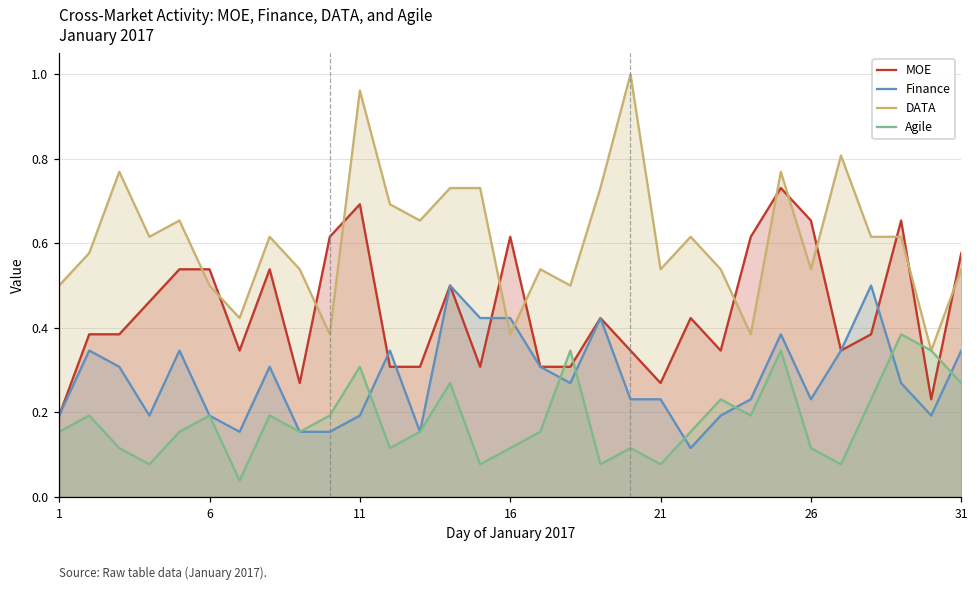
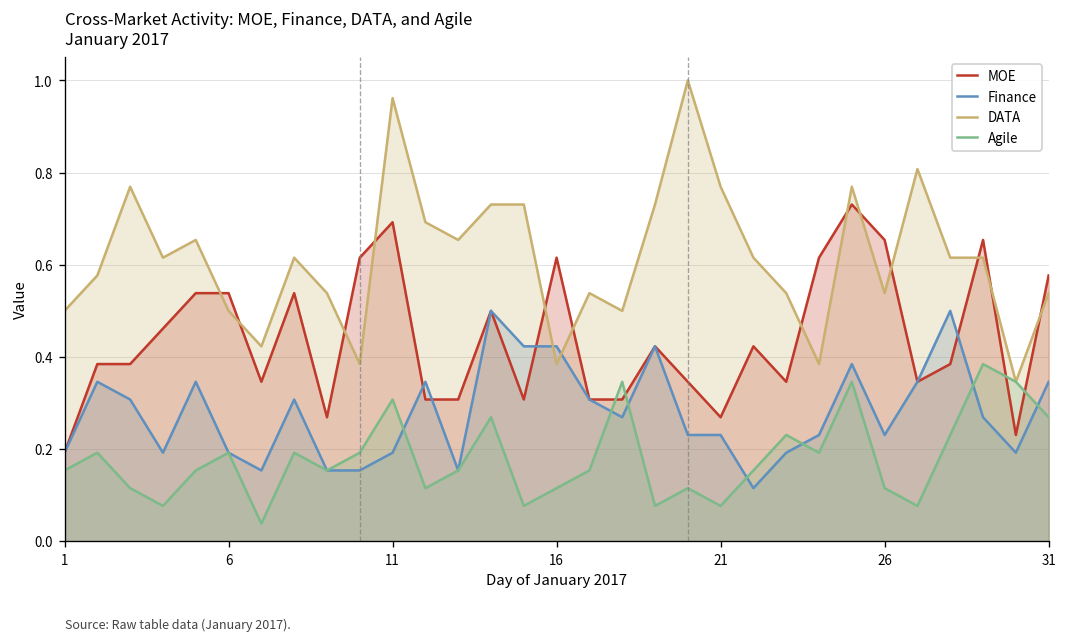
  {
    "MOE": {
      "6": 0.54,
      "11": 0.69,
      "16": 0.62,
      "21": 0.27,
      "26": 0.65,
      "31": 0.58
    },
    "Finance": {
      "11": 0.19,
      "16": 0.42,
      "21": 0.23,
      "26": 0.23,
      "31": 0.35
    },
    "DATA": {
      "1": 0.50,
      "6": 0.50,
      "11": 0.96,
      "16": 0.38,
-     "21": 0.54,
+     "21": 0.77,
      "26": 0.54,
      "31": 0.54
    },
    "Agile": {
      "1": 0.15,
      "11": 0.31,
      "16": 0.12,
      "21": 0.08,
      "26": 0.12,
      "31": 0.27
    }
  }
